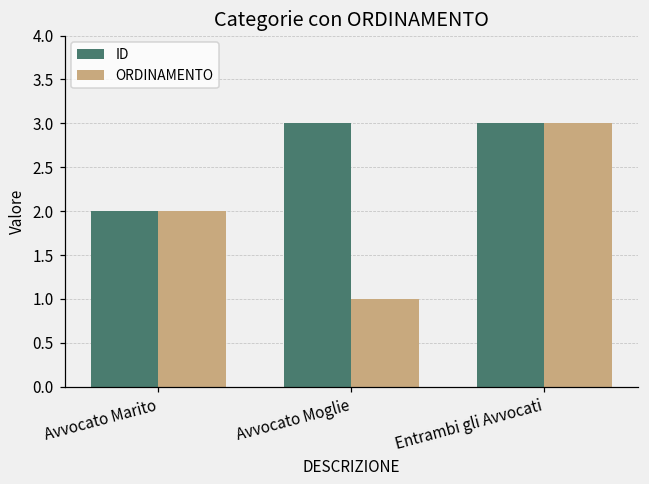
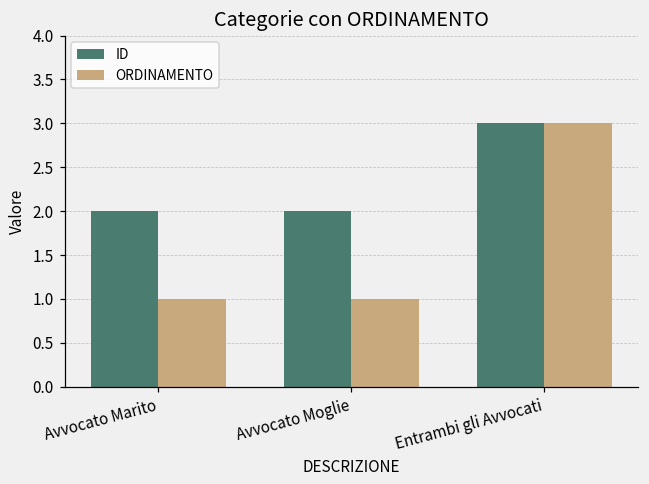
  {
    "ID": {
      "Avvocato Marito": 2,
-     "Avvocato Moglie": 3,
+     "Avvocato Moglie": 2,
      "Entrambi gli Avvocati": 3
    },
    "ORDINAMENTO": {
-     "Avvocato Marito": 2,
+     "Avvocato Marito": 1,
      "Avvocato Moglie": 1,
      "Entrambi gli Avvocati": 3
    }
  }
